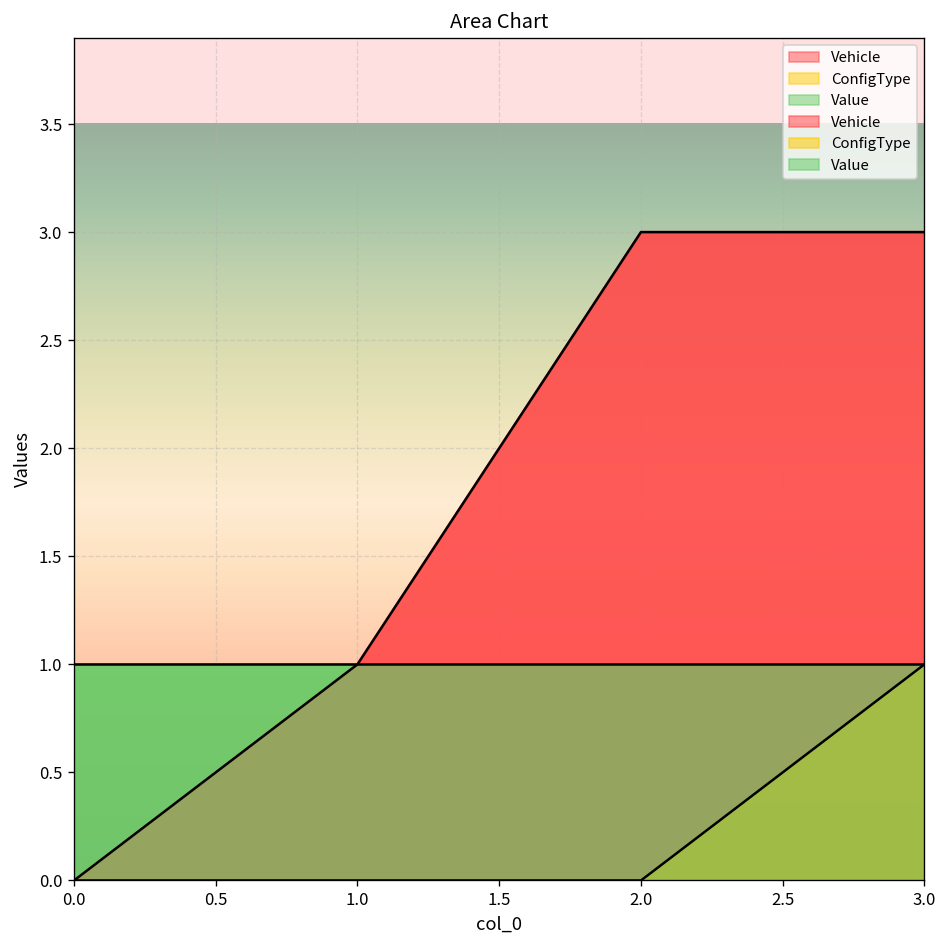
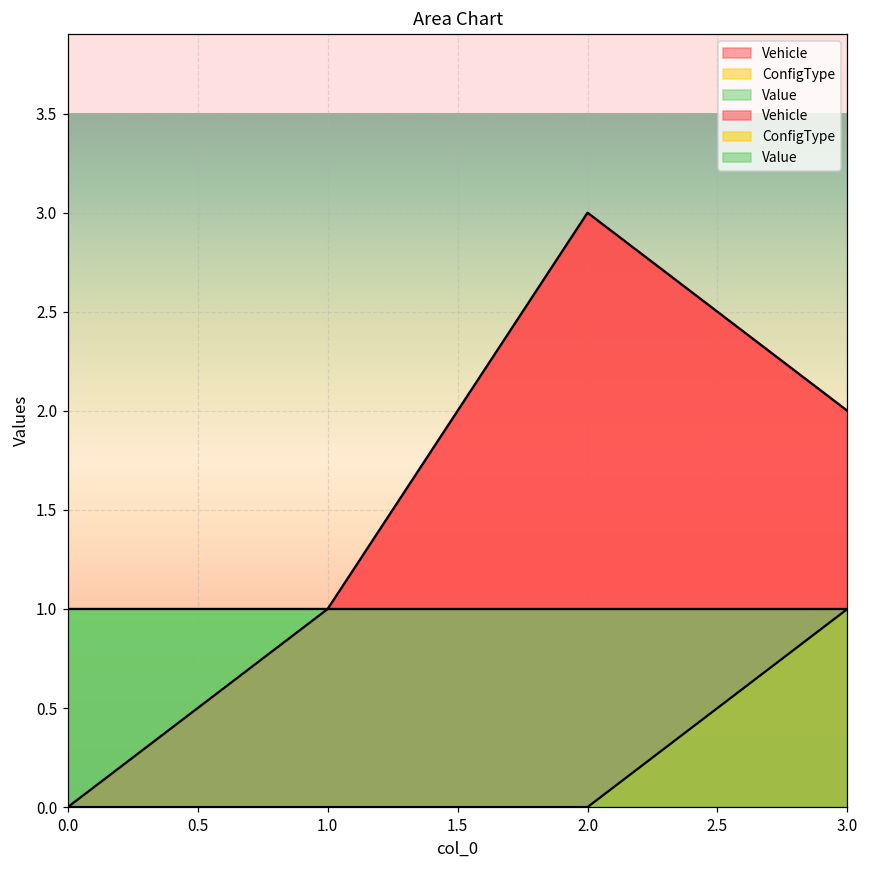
  {
    "Vehicle": {
      "2.0": 3,
-     "3.0": 3
+     "3.0": 2
    },
    "ConfigType": {
      "1.0": 0,
      "2.0": 0
    },
    "Value": {
      "0.0": 1,
      "2.0": 1
    }
  }
